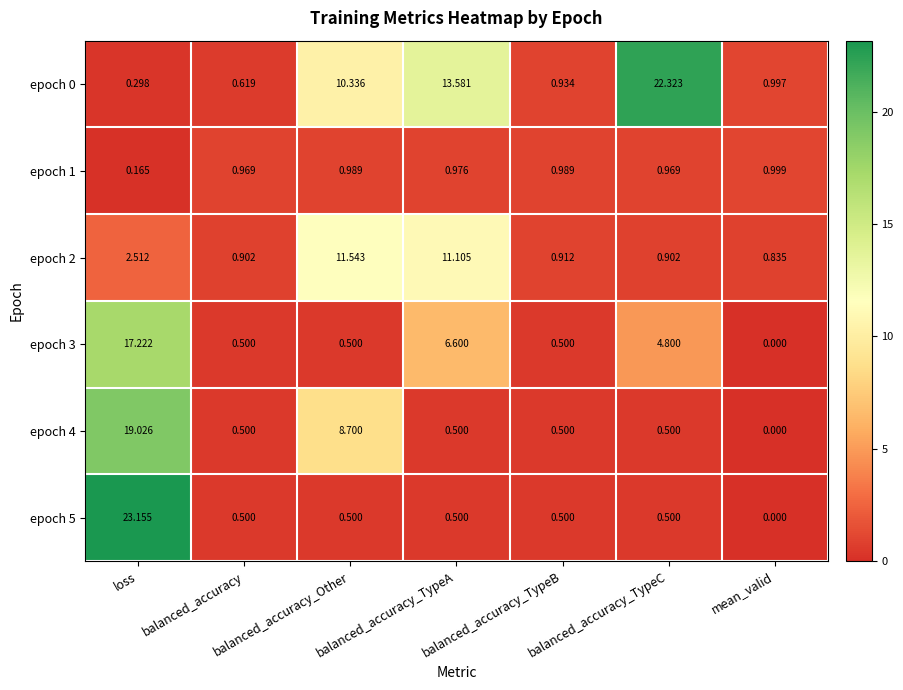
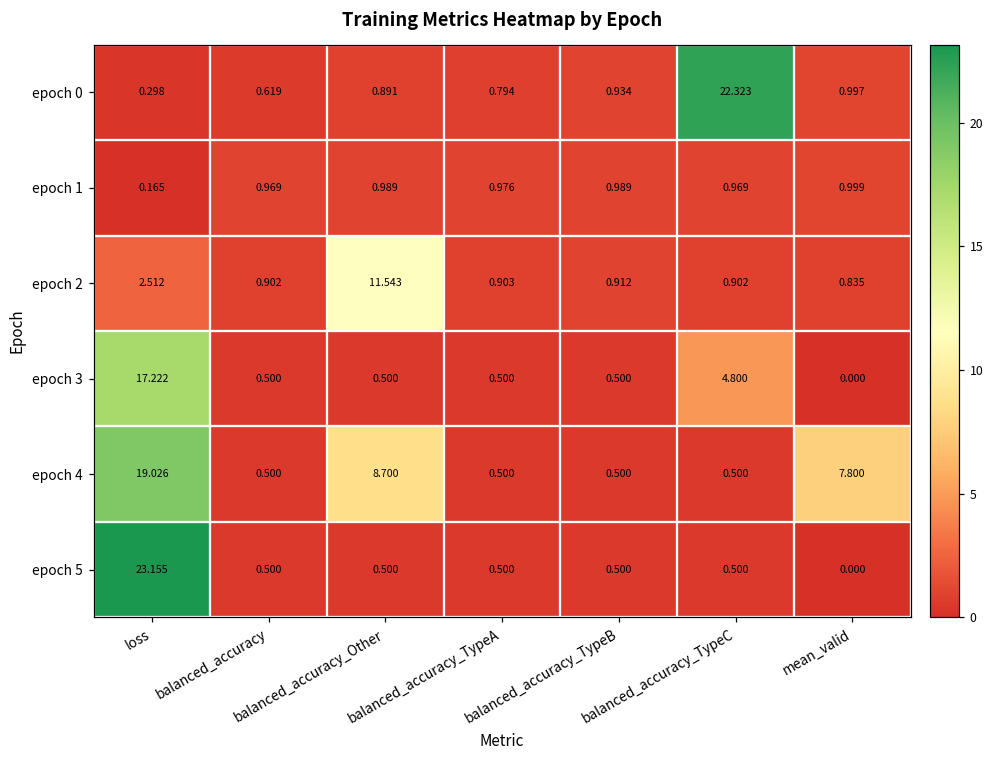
  {
    "epoch 0": {
      "loss": 0.298,
      "balanced_accuracy": 0.619,
-     "balanced_accuracy_Other": 10.336,
-     "balanced_accuracy_TypeA": 13.581,
+     "balanced_accuracy_Other": 0.891,
+     "balanced_accuracy_TypeA": 0.794,
      "balanced_accuracy_TypeB": 0.934,
      "balanced_accuracy_TypeC": 22.323,
      "mean_valid": 0.997
    },
    "epoch 1": {
      "loss": 0.165,
      "balanced_accuracy": 0.969,
      "balanced_accuracy_Other": 0.989,
      "balanced_accuracy_TypeA": 0.976,
      "balanced_accuracy_TypeB": 0.989,
      "balanced_accuracy_TypeC": 0.969,
      "mean_valid": 0.999
    },
    "epoch 2": {
      "loss": 2.512,
      "balanced_accuracy": 0.902,
      "balanced_accuracy_Other": 11.543,
-     "balanced_accuracy_TypeA": 11.105,
+     "balanced_accuracy_TypeA": 0.903,
      "balanced_accuracy_TypeB": 0.912,
      "balanced_accuracy_TypeC": 0.902,
      "mean_valid": 0.835
    },
    "epoch 3": {
      "loss": 17.222,
      "balanced_accuracy": 0.500,
      "balanced_accuracy_Other": 0.500,
-     "balanced_accuracy_TypeA": 6.600,
+     "balanced_accuracy_TypeA": 0.500,
      "balanced_accuracy_TypeB": 0.500,
      "balanced_accuracy_TypeC": 4.800,
      "mean_valid": 0.000
    },
    "epoch 4": {
      "loss": 19.026,
      "balanced_accuracy": 0.500,
      "balanced_accuracy_Other": 8.700,
      "balanced_accuracy_TypeA": 0.500,
      "balanced_accuracy_TypeB": 0.500,
      "balanced_accuracy_TypeC": 0.500,
-     "mean_valid": 0.000
+     "mean_valid": 7.800
    },
    "epoch 5": {
      "loss": 23.155,
      "balanced_accuracy": 0.500,
      "balanced_accuracy_Other": 0.500,
      "balanced_accuracy_TypeA": 0.500,
      "balanced_accuracy_TypeB": 0.500,
      "balanced_accuracy_TypeC": 0.500,
      "mean_valid": 0.000
    }
  }
